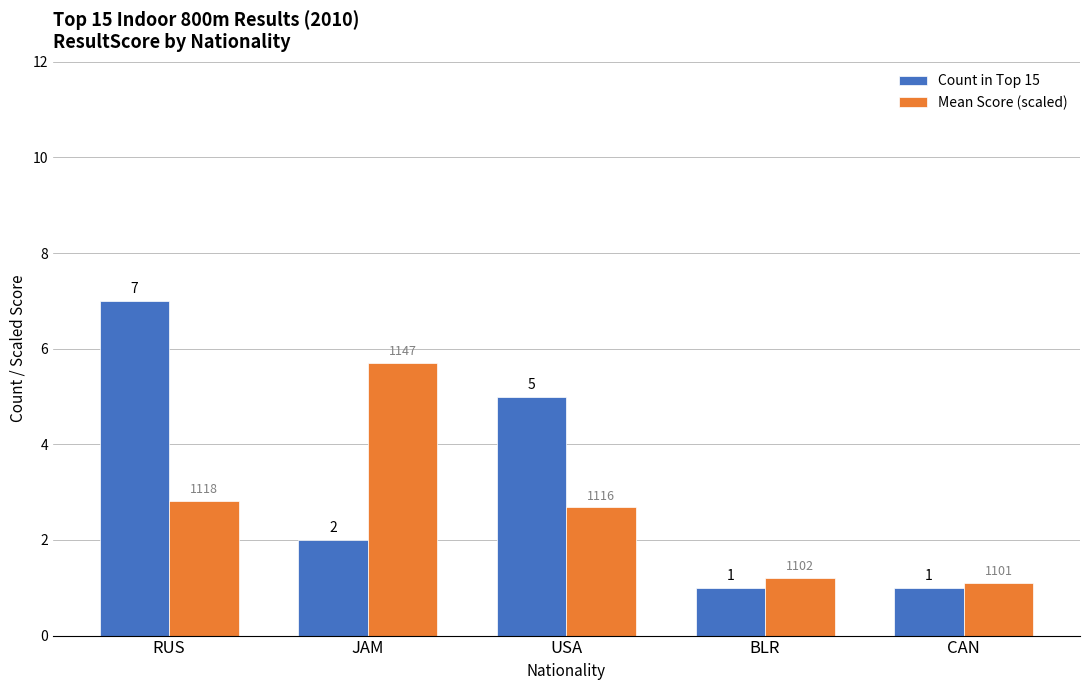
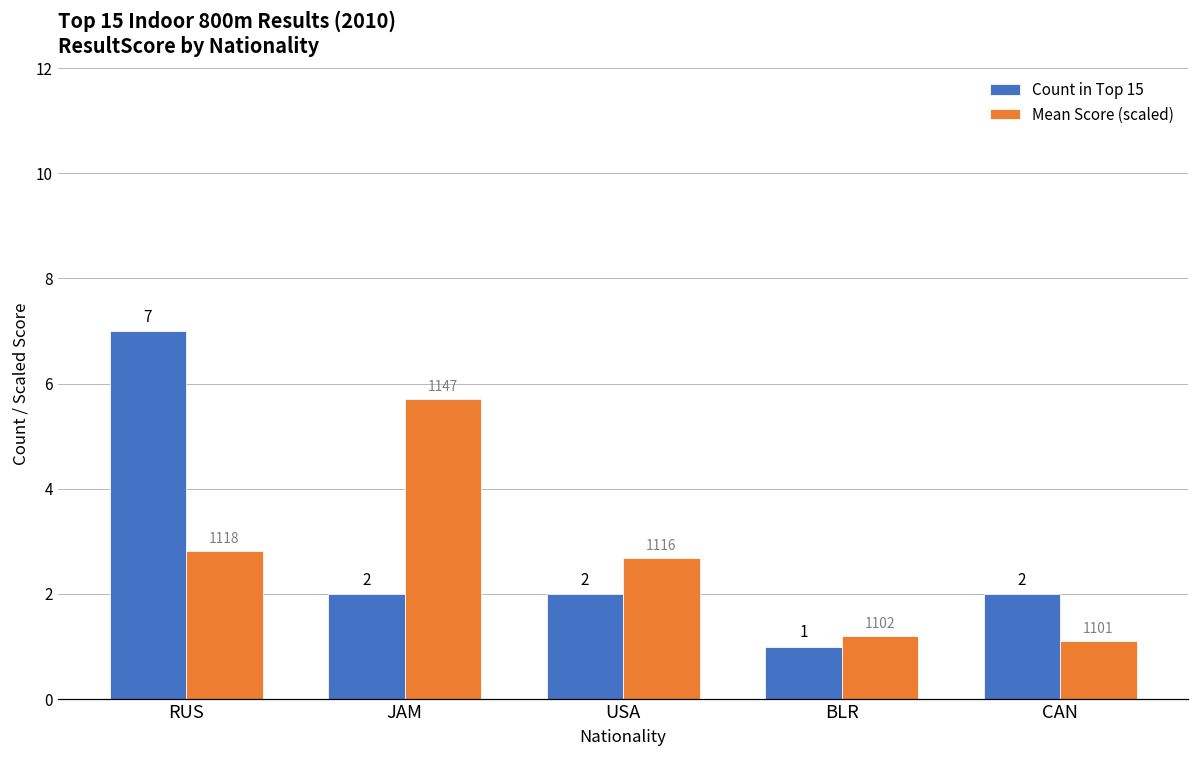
  {
    "Count in Top 15": {
      "RUS": 7,
      "JAM": 2,
-     "USA": 5,
+     "USA": 2,
      "BLR": 1,
-     "CAN": 1
+     "CAN": 2
    }
  }
